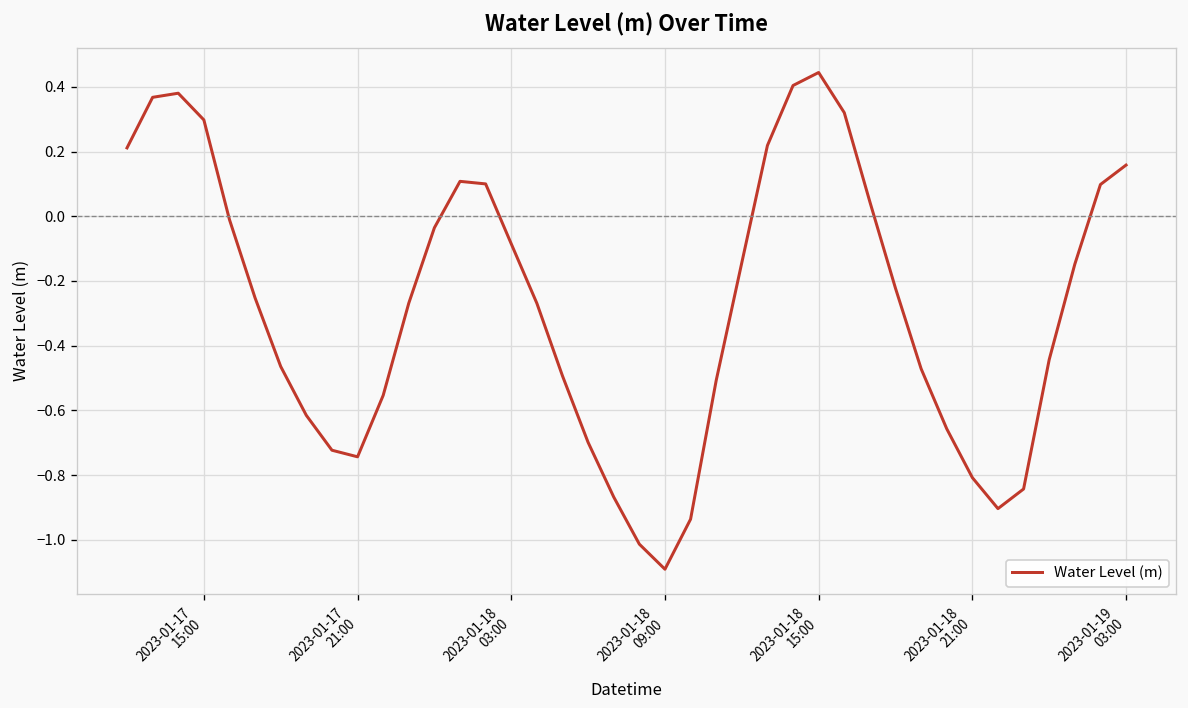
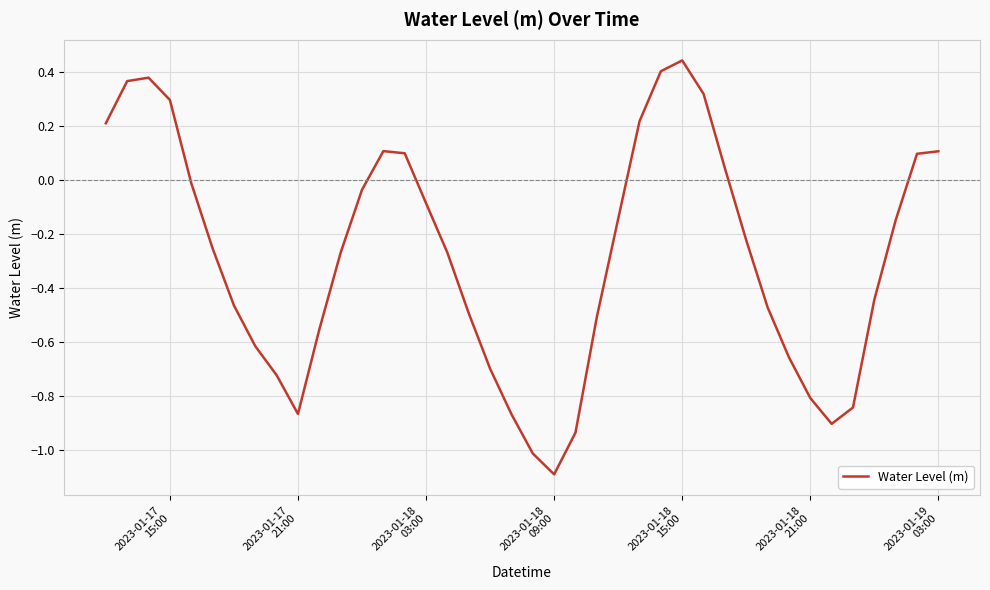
  {
    "2023-01-17 15:00": 0.30,
-   "2023-01-17 21:00": -0.74,
+   "2023-01-17 21:00": -0.87,
    "2023-01-18 03:00": -0.09,
    "2023-01-18 09:00": -1.09,
    "2023-01-18 15:00": 0.44,
    "2023-01-18 21:00": -0.81,
-   "2023-01-19 03:00": 0.16
+   "2023-01-19 03:00": 0.11
  }
